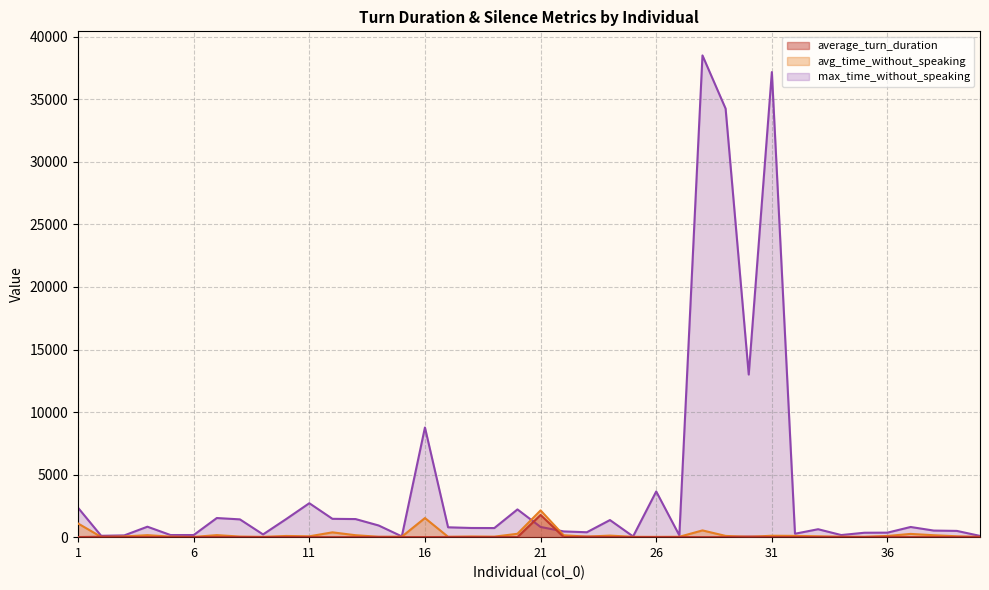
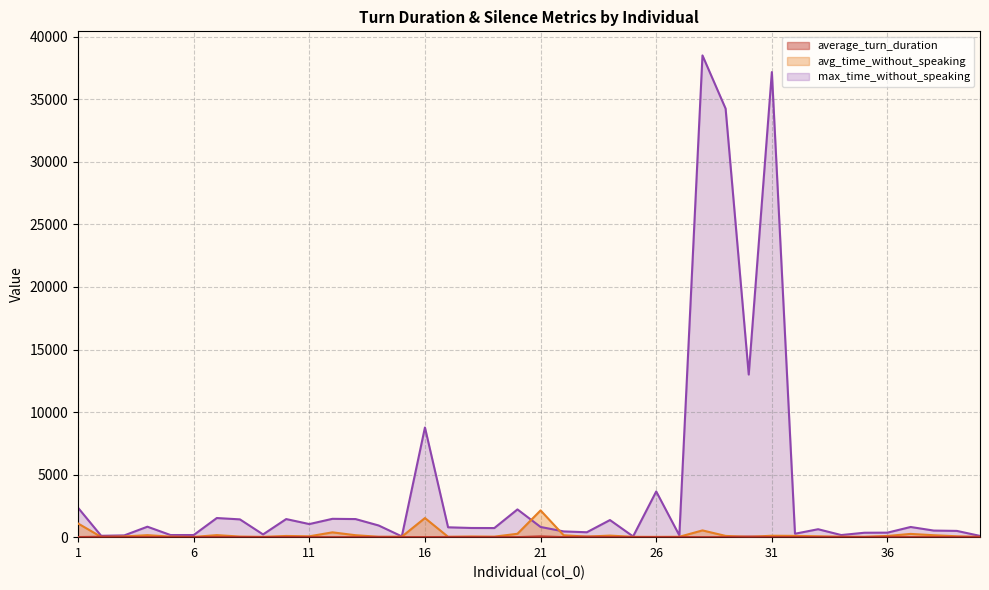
  {
    "average_turn_duration": {
      "1": 0,
      "16": 0,
-     "21": 1800
+     "21": 100
    },
    "avg_time_without_speaking": {
      "1": 1100,
      "16": 1500,
      "21": 2100
    },
    "max_time_without_speaking": {
      "1": 2400,
-     "11": 2700,
+     "11": 1000,
      "16": 8800,
      "21": 800,
      "26": 3700,
      "31": 37200,
      "36": 400
    }
  }
